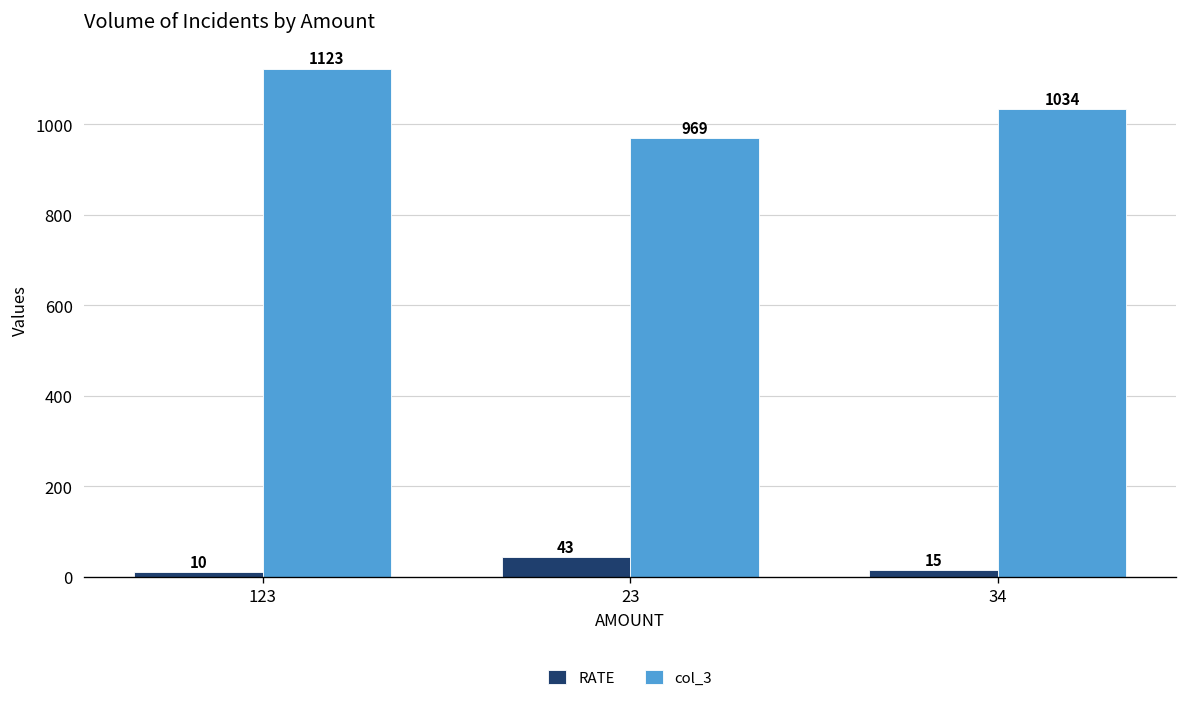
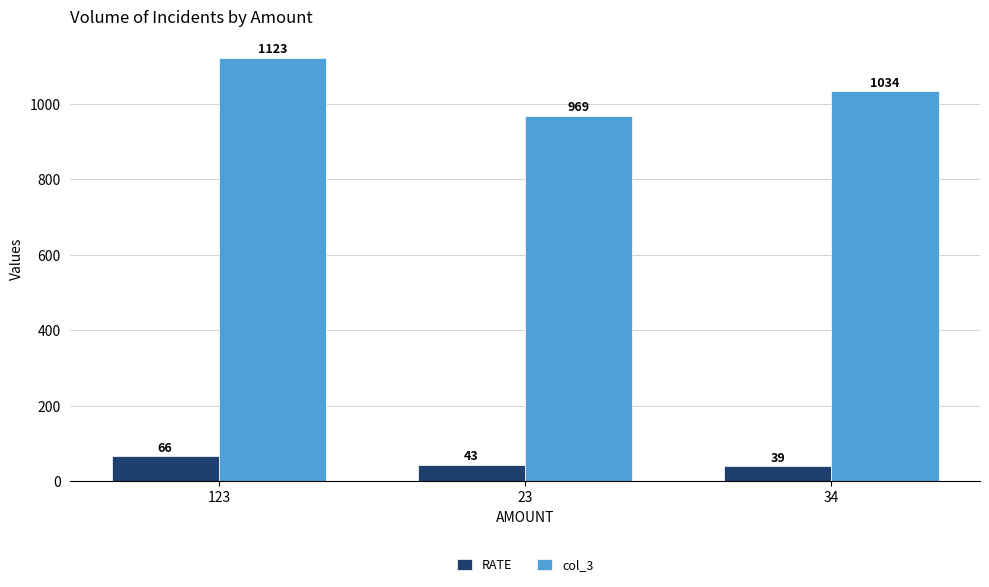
  {
    "RATE": {
-     "123": 10,
+     "123": 66,
      "23": 43,
-     "34": 15
+     "34": 39
    },
    "col_3": {
      "123": 1123,
      "23": 969,
      "34": 1034
    }
  }
